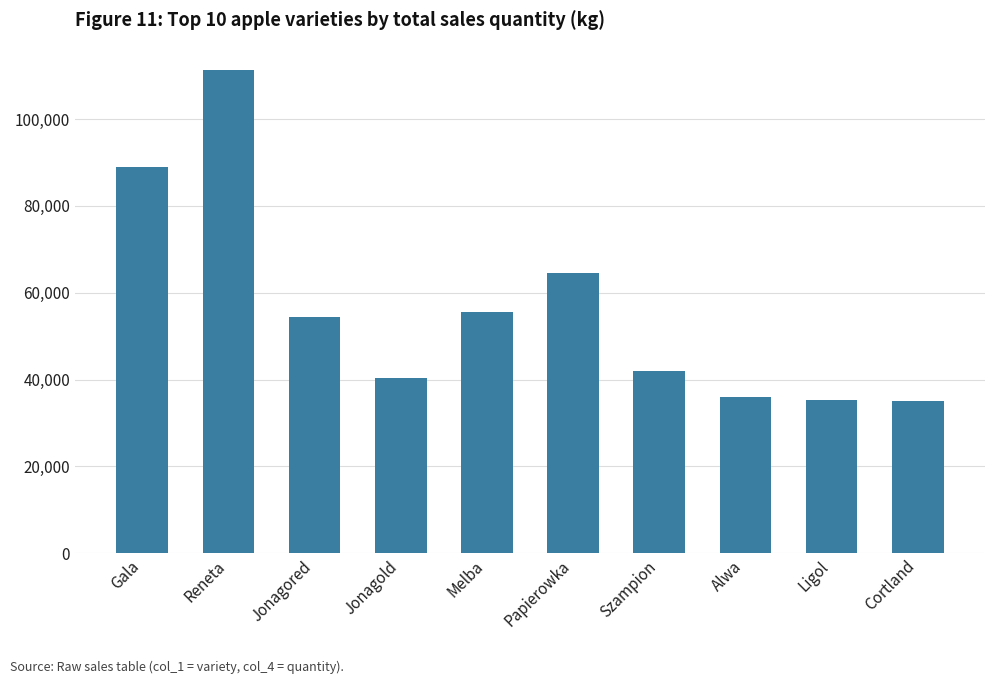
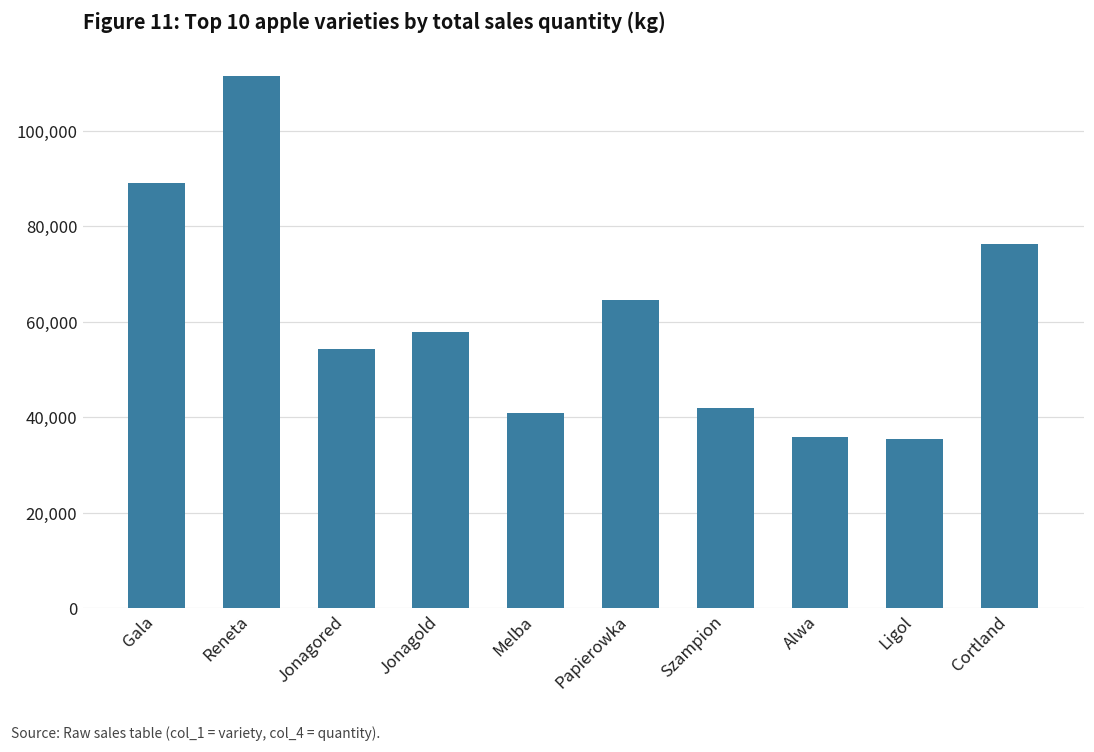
  {
    "Gala": "89,000",
    "Reneta": "111,000",
    "Jonagored": "54,000",
-   "Jonagold": "40,000",
-   "Melba": "56,000",
+   "Jonagold": "58,000",
+   "Melba": "41,000",
    "Papierowka": "64,000",
    "Szampion": "42,000",
    "Alwa": "36,000",
    "Ligol": "35,000",
-   "Cortland": "35,000"
+   "Cortland": "76,000"
  }
